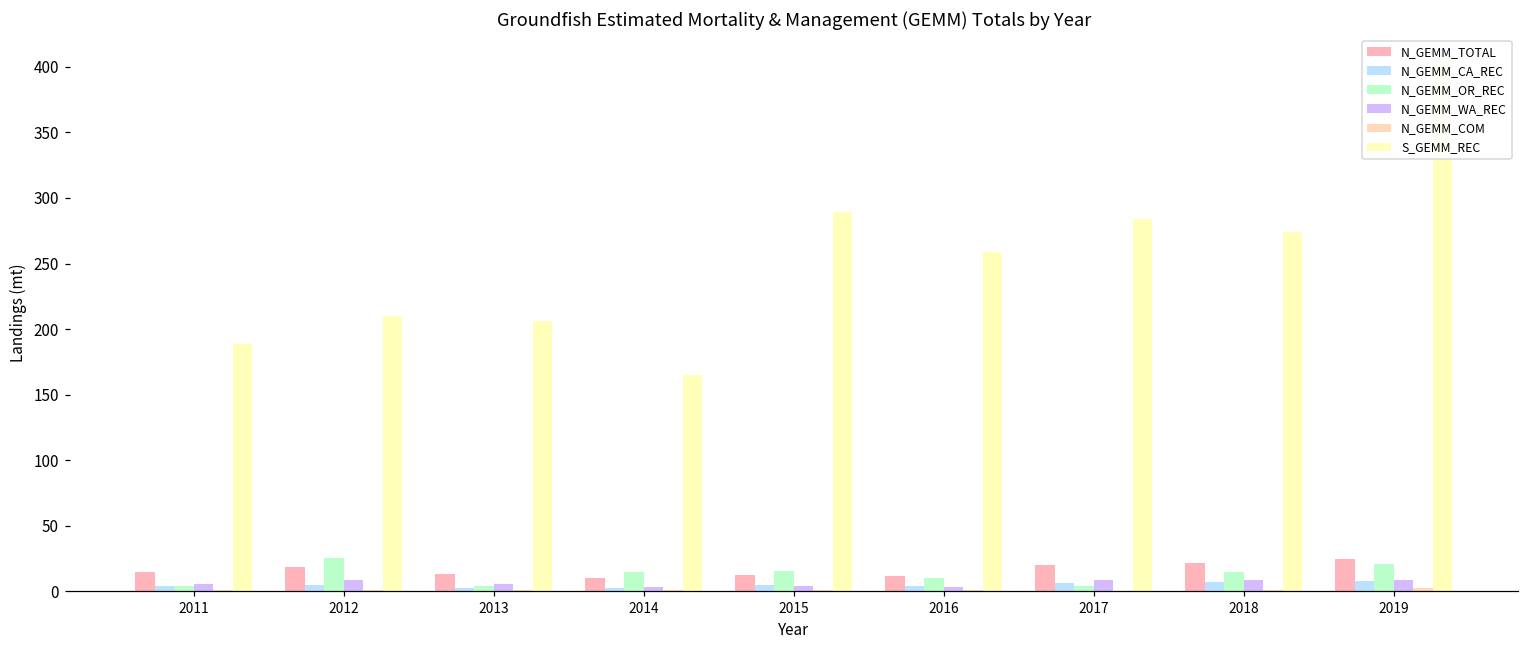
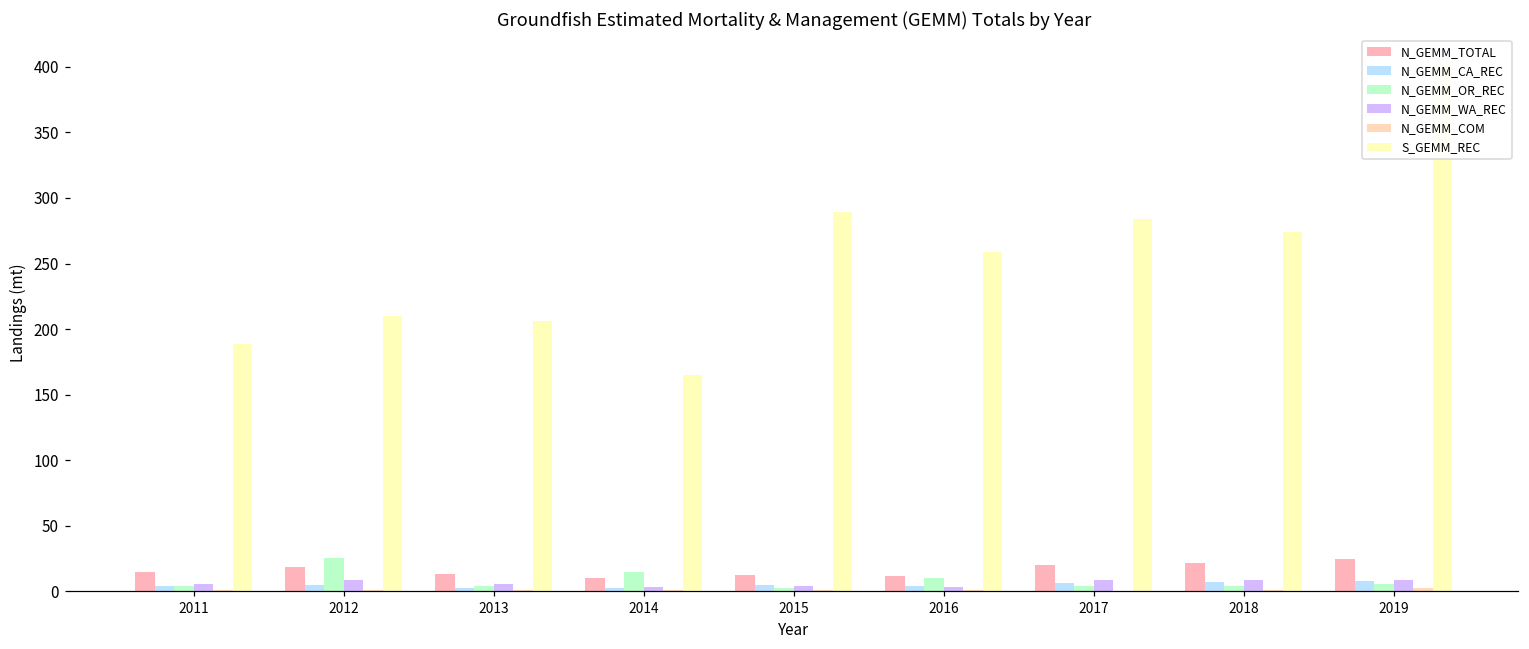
  {
    "N_GEMM_OR_REC": {
      "2011": 4,
      "2012": 26,
      "2013": 4,
      "2014": 15,
-     "2015": 16,
+     "2015": 3,
      "2016": 10,
      "2017": 4,
-     "2018": 15,
-     "2019": 21
+     "2018": 5,
+     "2019": 6
    }
  }
